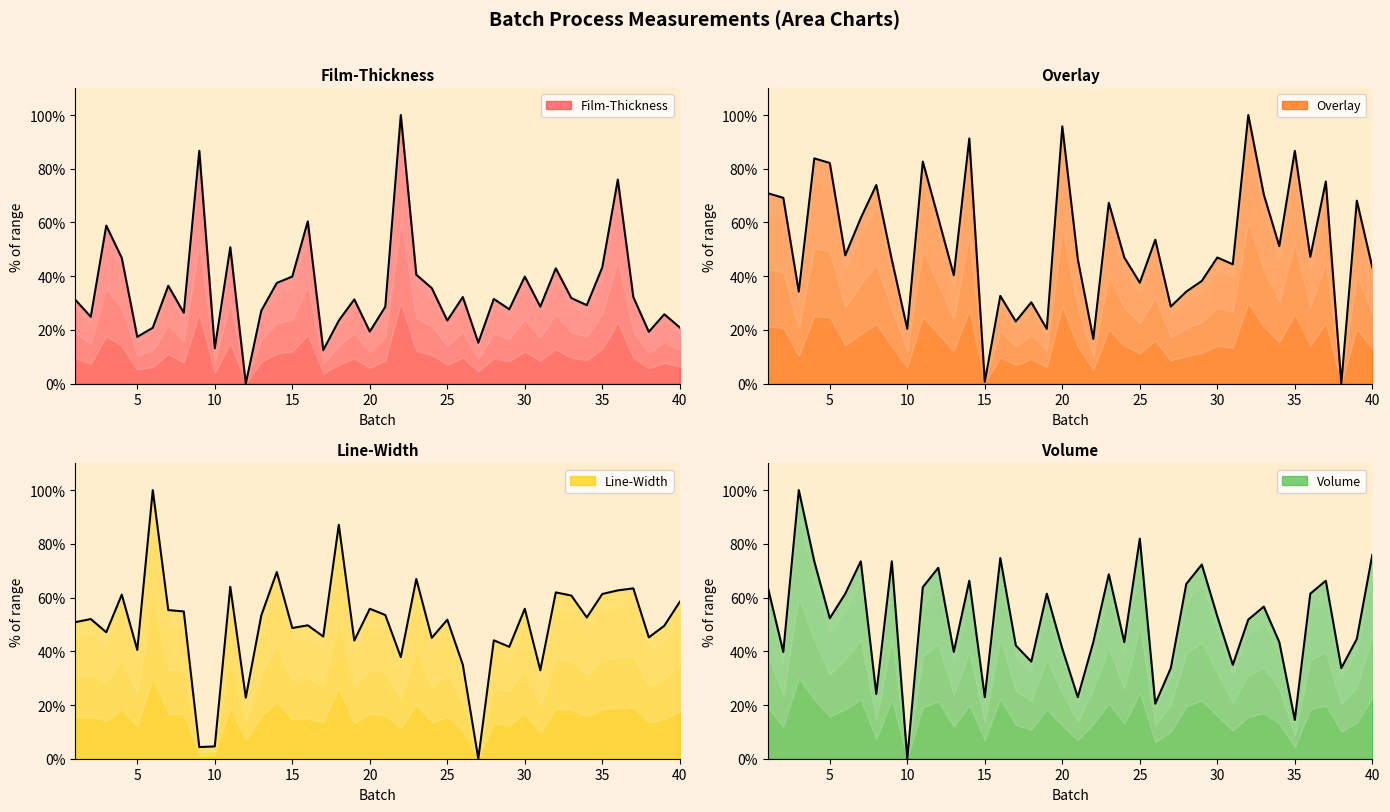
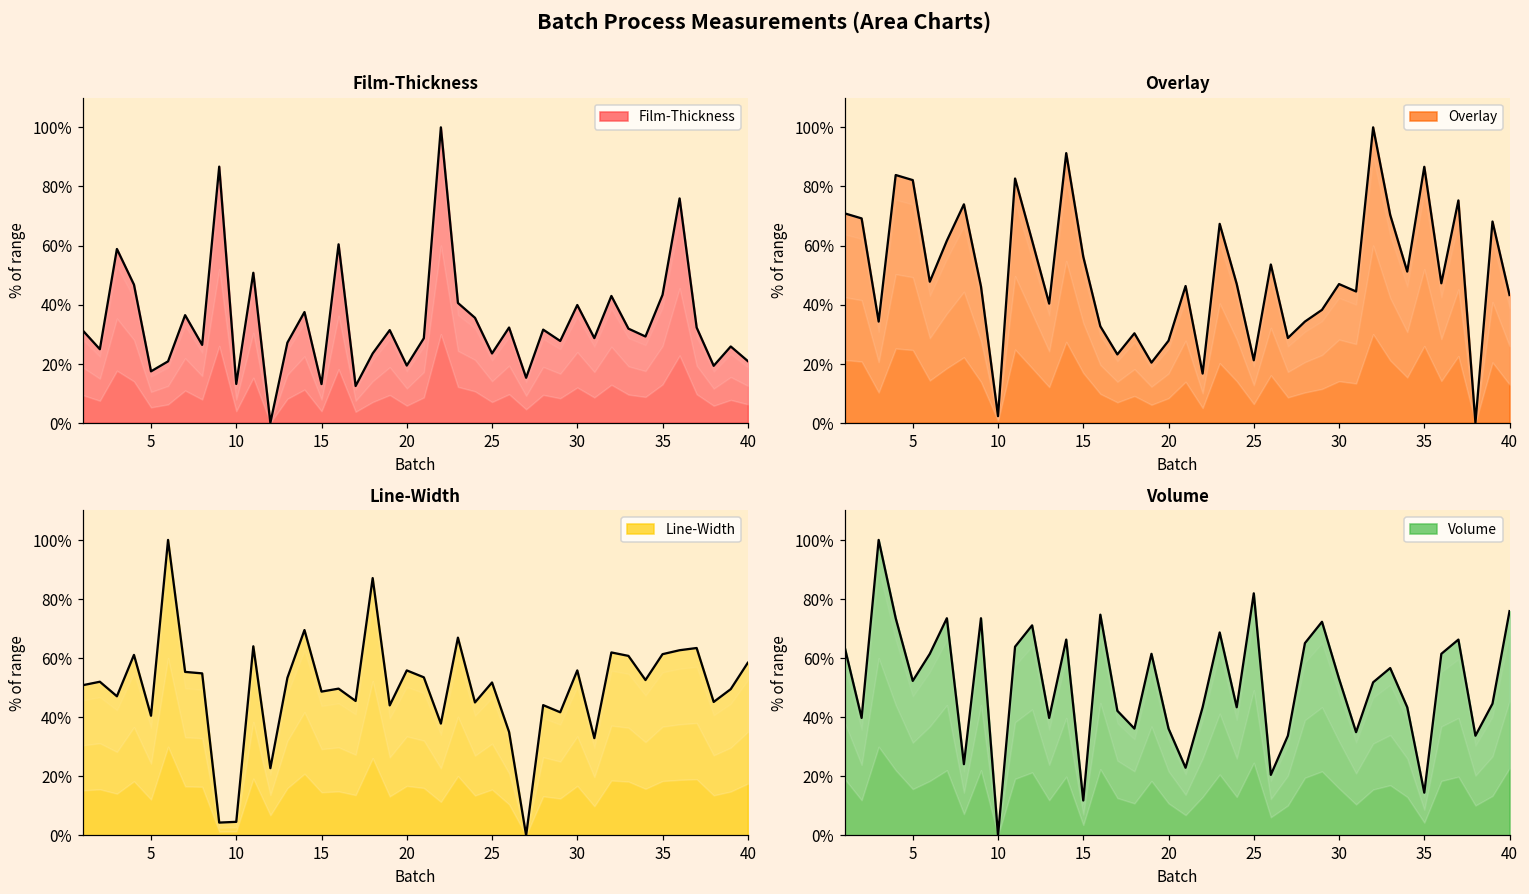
  {
    "Film-Thickness": {
      "5": "17%",
      "10": "13%",
-     "15": "40%",
+     "15": "13%",
      "20": "19%",
      "25": "23%",
      "30": "40%",
      "35": "43%",
      "40": "21%"
    },
    "Overlay": {
      "5": "82%",
-     "10": "20%",
-     "15": "1%",
-     "20": "96%",
-     "25": "38%",
+     "10": "2%",
+     "15": "56%",
+     "20": "28%",
+     "25": "21%",
      "30": "47%",
      "35": "87%",
      "40": "43%"
    },
    "Line-Width": {
      "5": "41%",
      "10": "5%",
      "15": "49%",
      "20": "56%",
      "25": "52%",
      "30": "56%",
      "35": "61%",
      "40": "58%"
    },
    "Volume": {
      "5": "52%",
      "10": "0%",
-     "15": "23%",
-     "20": "41%",
+     "15": "12%",
+     "20": "36%",
      "25": "82%",
      "30": "53%",
      "35": "14%",
      "40": "76%"
    }
  }
